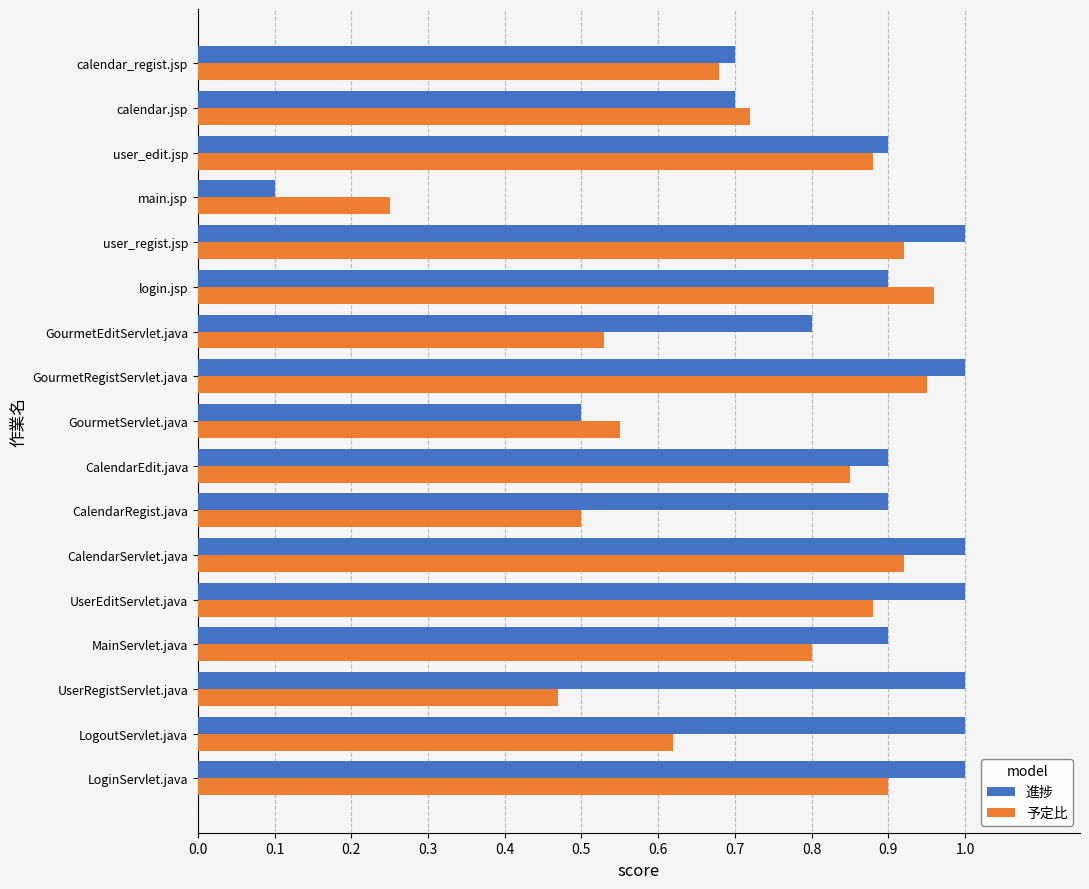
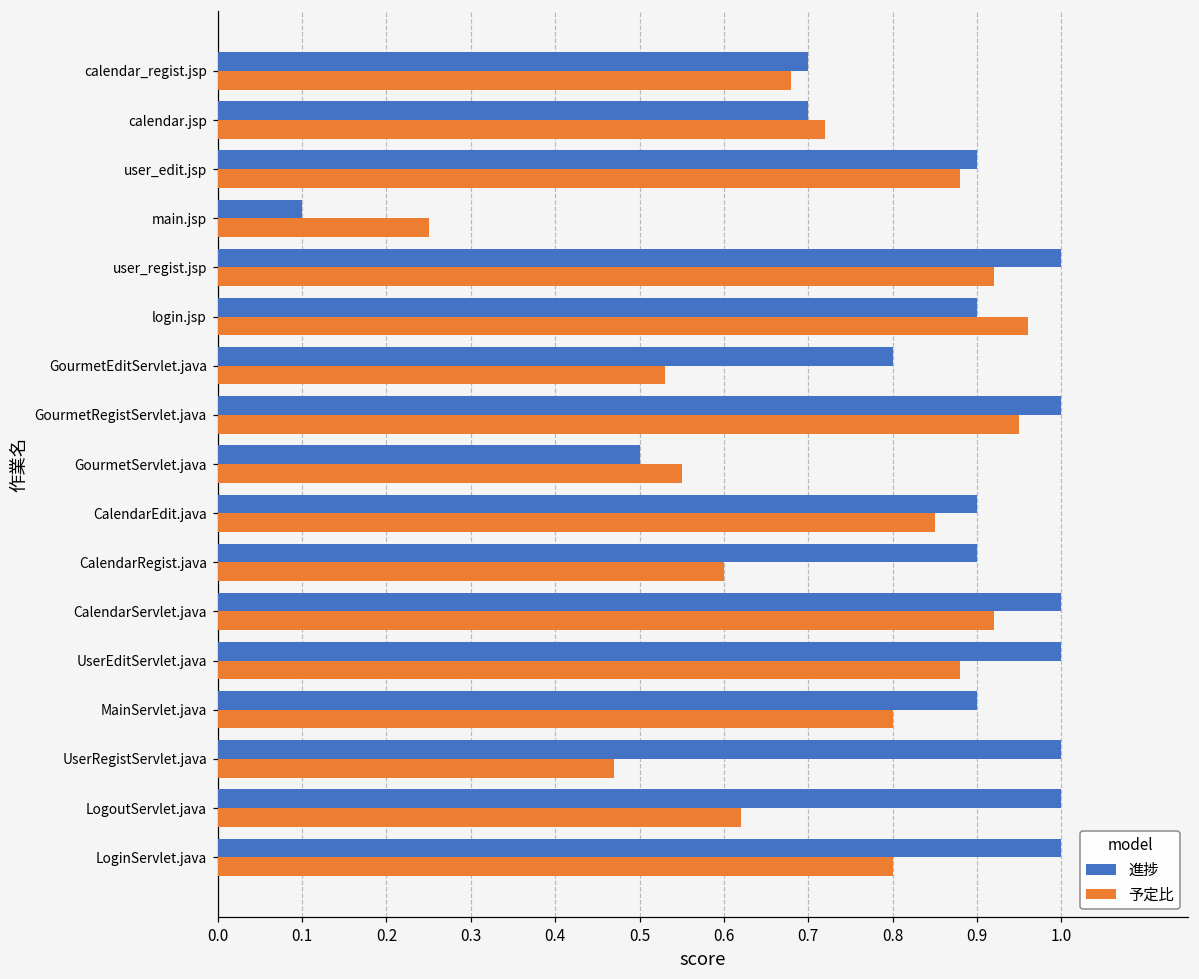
  {
    "進捗": {
      "calendar_regist.jsp": 0.7,
      "calendar.jsp": 0.7,
      "user_edit.jsp": 0.9,
      "main.jsp": 0.1,
      "user_regist.jsp": 1.0,
      "login.jsp": 0.9,
      "GourmetEditServlet.java": 0.8,
      "GourmetRegistServlet.java": 1.0,
      "GourmetServlet.java": 0.5,
      "CalendarEdit.java": 0.9,
      "CalendarRegist.java": 0.9,
      "CalendarServlet.java": 1.0,
      "UserEditServlet.java": 1.0,
      "MainServlet.java": 0.9,
      "UserRegistServlet.java": 1.0,
      "LogoutServlet.java": 1.0,
      "LoginServlet.java": 1.0
    },
    "予定比": {
      "calendar_regist.jsp": 0.68,
      "calendar.jsp": 0.72,
      "user_edit.jsp": 0.88,
      "main.jsp": 0.25,
      "user_regist.jsp": 0.92,
      "login.jsp": 0.96,
      "GourmetEditServlet.java": 0.53,
      "GourmetRegistServlet.java": 0.95,
      "GourmetServlet.java": 0.55,
      "CalendarEdit.java": 0.85,
-     "CalendarRegist.java": 0.5,
+     "CalendarRegist.java": 0.6,
      "CalendarServlet.java": 0.92,
      "UserEditServlet.java": 0.88,
      "MainServlet.java": 0.8,
      "UserRegistServlet.java": 0.47,
      "LogoutServlet.java": 0.62,
-     "LoginServlet.java": 0.9
+     "LoginServlet.java": 0.8
    }
  }
